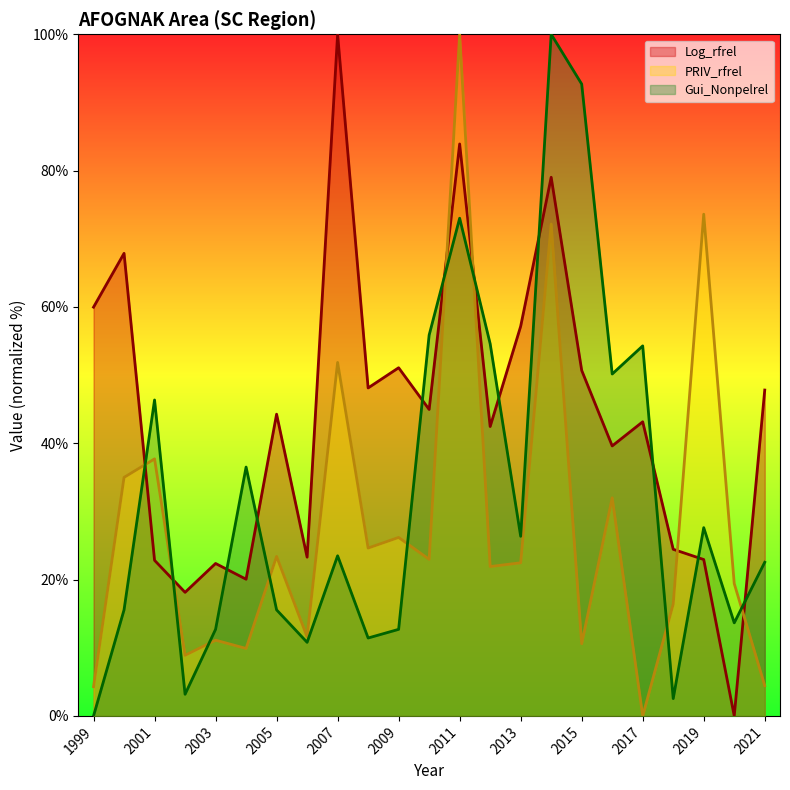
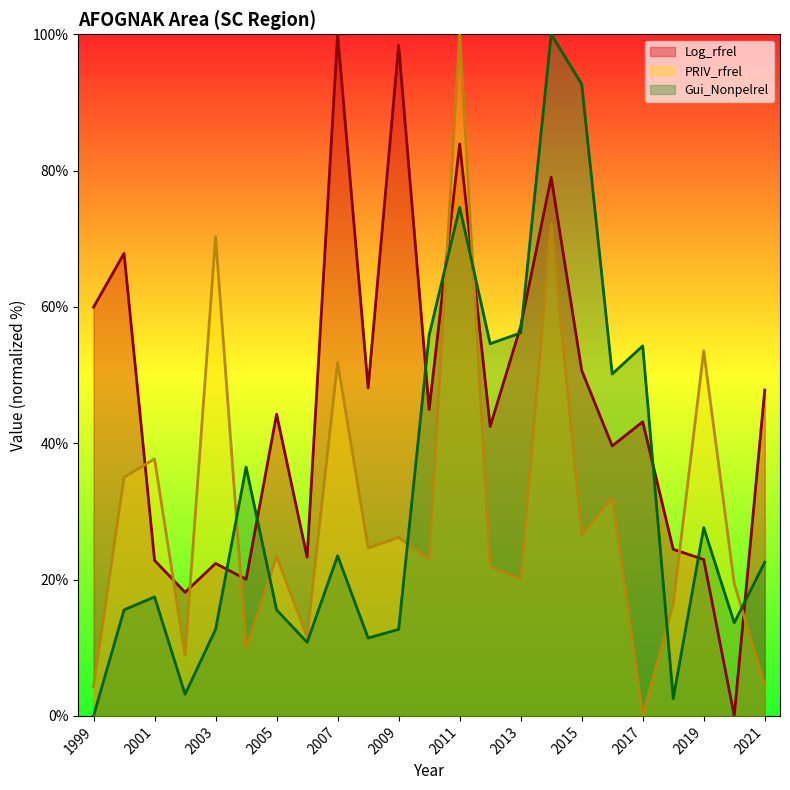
  {
    "Log_rfrel": {
      "1999": "60%",
      "2001": "23%",
      "2003": "22%",
      "2005": "44%",
      "2007": "100%",
-     "2009": "51%",
+     "2009": "98%",
      "2011": "84%",
      "2013": "57%",
      "2015": "51%",
      "2017": "43%",
      "2019": "23%",
      "2021": "48%"
    },
    "PRIV_rfrel": {
      "1999": "4%",
      "2001": "38%",
-     "2003": "11%",
+     "2003": "70%",
      "2005": "23%",
      "2007": "52%",
      "2009": "26%",
      "2011": "100%",
-     "2013": "22%",
-     "2015": "11%",
+     "2013": "20%",
+     "2015": "27%",
      "2017": "0%",
-     "2019": "74%",
+     "2019": "54%",
      "2021": "4%"
    },
    "Gui_Nonpelrel": {
      "1999": "0%",
-     "2001": "46%",
+     "2001": "17%",
      "2003": "13%",
      "2005": "16%",
      "2007": "23%",
      "2009": "13%",
-     "2011": "73%",
-     "2013": "26%",
+     "2011": "75%",
+     "2013": "56%",
      "2015": "93%",
      "2017": "54%",
      "2019": "28%",
      "2021": "23%"
    }
  }
